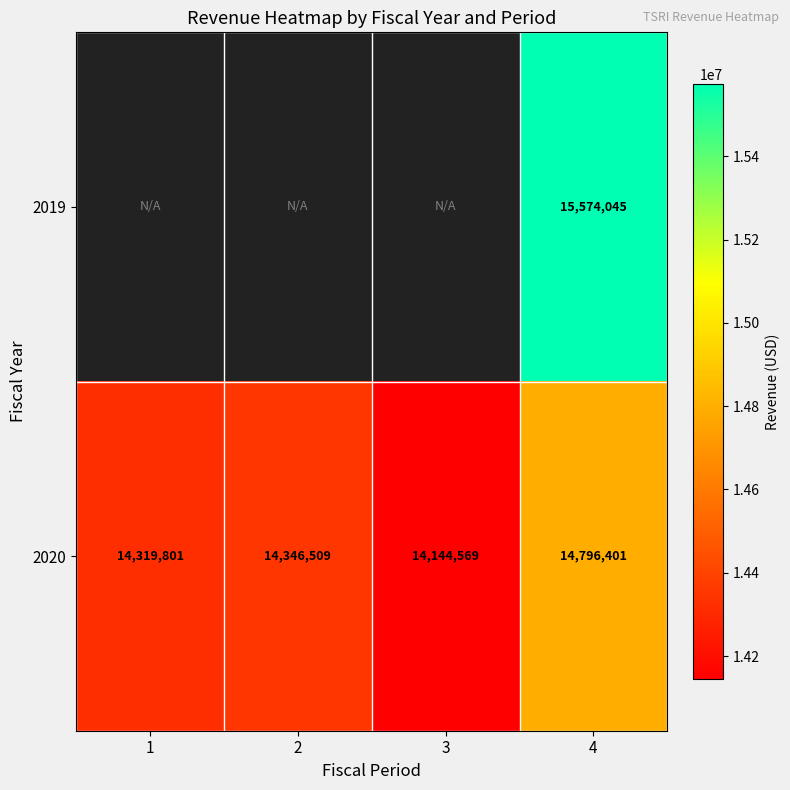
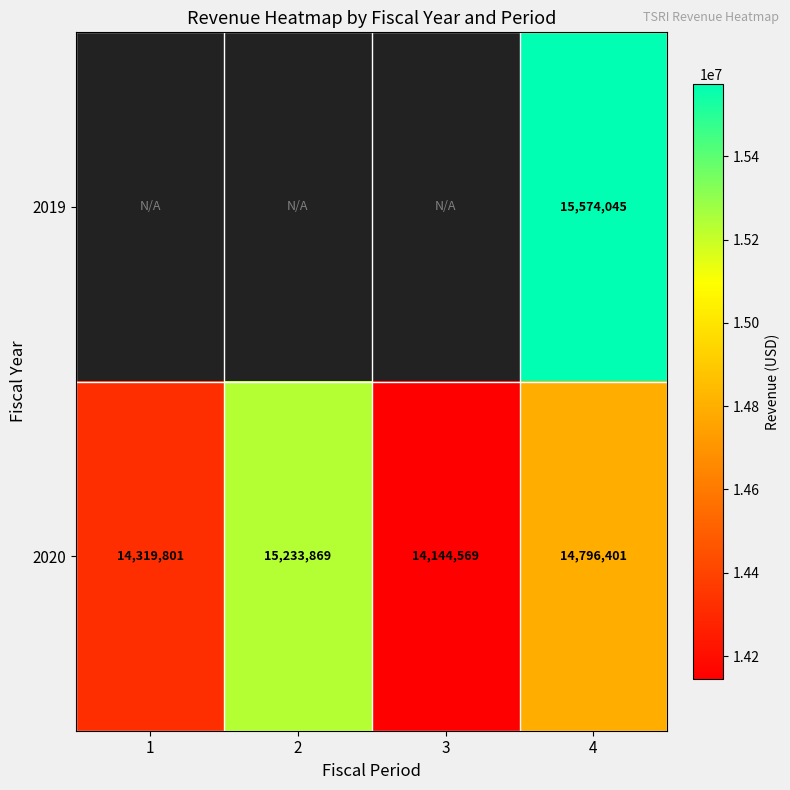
  {
    "2019": {
      "4": "15,574,045"
    },
    "2020": {
      "1": "14,319,801",
-     "2": "14,346,509",
+     "2": "15,233,869",
      "3": "14,144,569",
      "4": "14,796,401"
    }
  }
